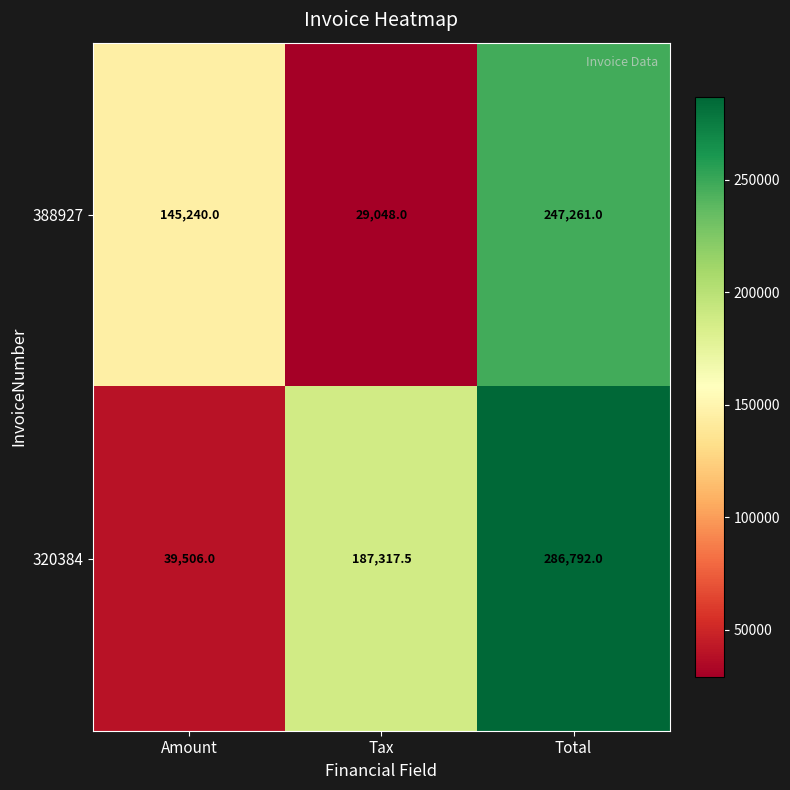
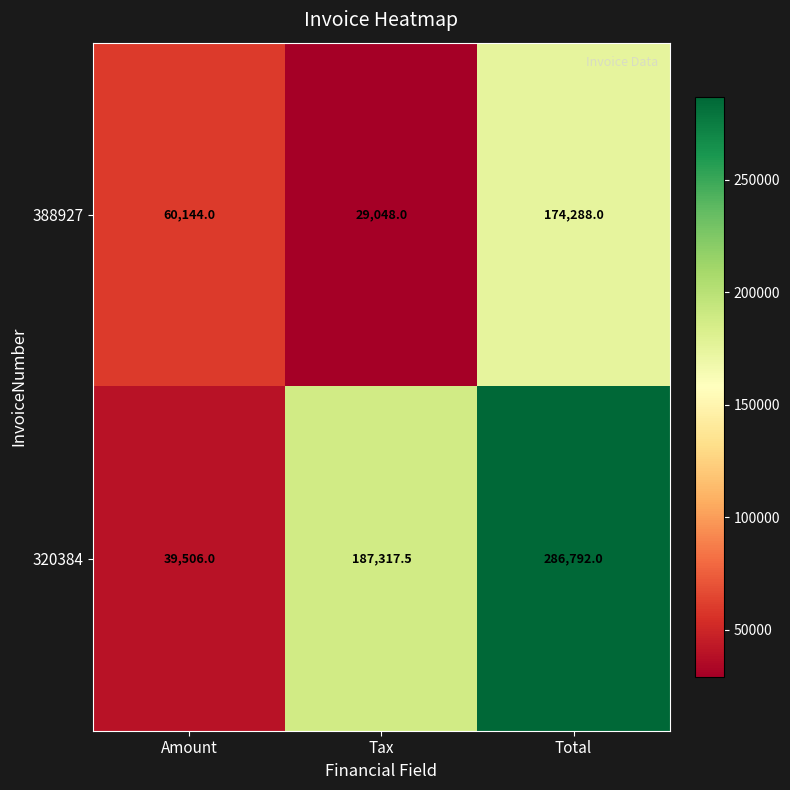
  {
    "388927": {
-     "Amount": "145,240.0",
+     "Amount": "60,144.0",
      "Tax": "29,048.0",
-     "Total": "247,261.0"
+     "Total": "174,288.0"
    },
    "320384": {
      "Amount": "39,506.0",
      "Tax": "187,317.5",
      "Total": "286,792.0"
    }
  }
